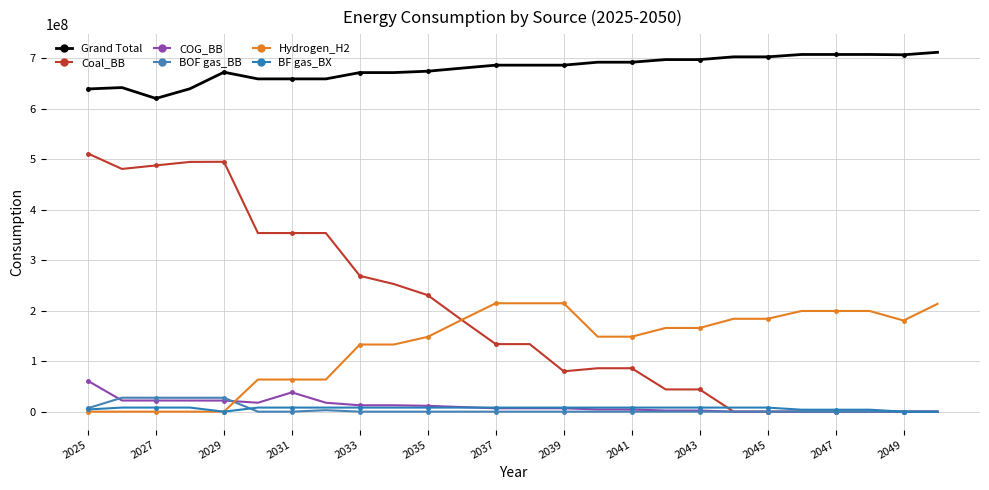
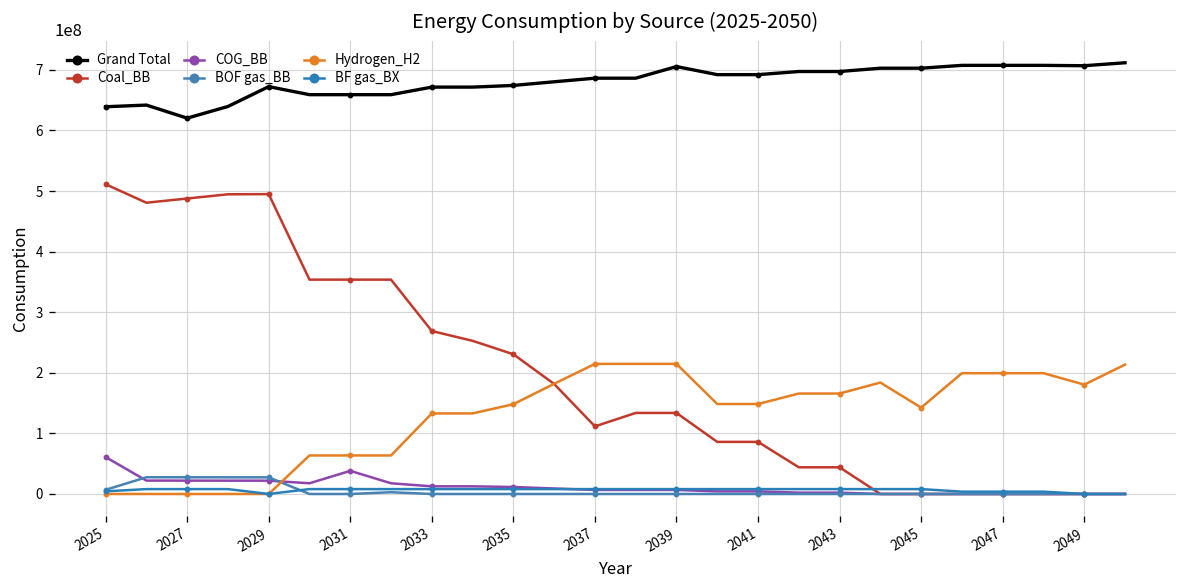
  {
    "Grand Total": {
      "2025": 640000000,
      "2027": 620000000,
      "2029": 670000000,
      "2031": 660000000,
      "2033": 670000000,
      "2035": 670000000,
      "2037": 690000000,
-     "2039": 690000000,
+     "2039": 710000000,
      "2041": 690000000,
      "2043": 700000000,
      "2045": 700000000,
      "2047": 710000000,
      "2049": 710000000
    },
    "Coal_BB": {
      "2025": 510000000,
      "2027": 490000000,
      "2029": 490000000,
      "2031": 350000000,
      "2033": 270000000,
      "2035": 230000000,
-     "2037": 130000000,
-     "2039": 80000000,
+     "2037": 110000000,
+     "2039": 130000000,
      "2041": 90000000,
      "2043": 40000000
    },
    "COG_BB": {
      "2025": 60000000,
      "2027": 20000000,
      "2029": 20000000,
      "2031": 40000000
    },
    "Hydrogen_H2": {
      "2027": 0,
      "2031": 60000000,
      "2033": 130000000,
      "2035": 150000000,
      "2037": 210000000,
      "2039": 210000000,
      "2041": 150000000,
      "2043": 170000000,
-     "2045": 180000000,
+     "2045": 140000000,
      "2047": 200000000,
      "2049": 180000000
    }
  }
